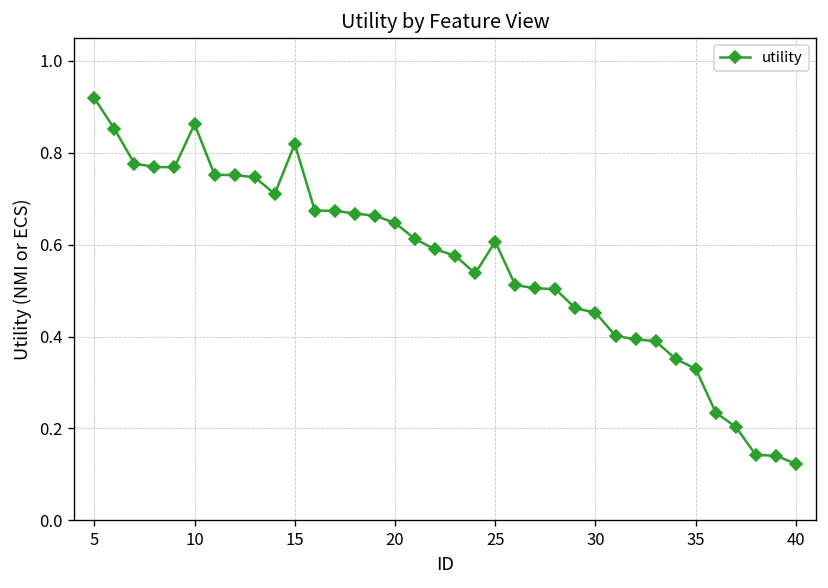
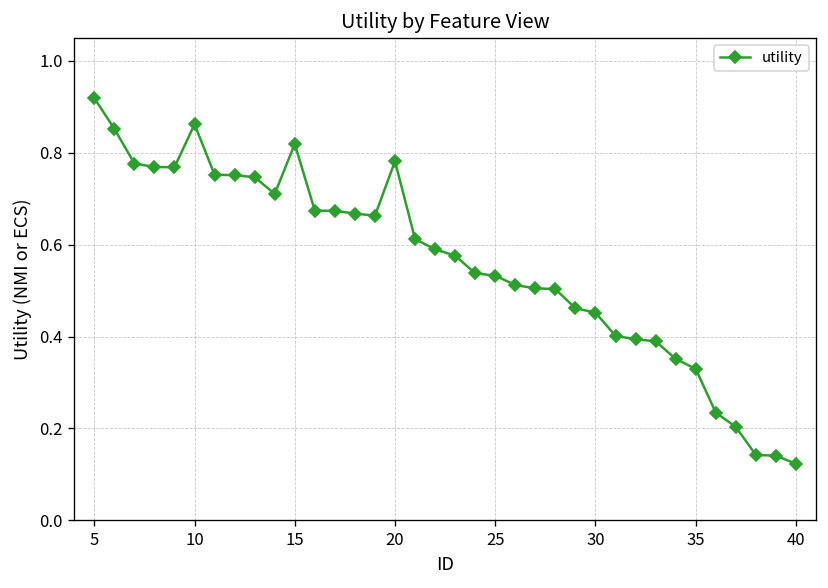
  {
    "5": 0.92,
    "10": 0.86,
    "15": 0.82,
-   "20": 0.65,
-   "25": 0.61,
+   "20": 0.78,
+   "25": 0.53,
    "30": 0.45,
    "35": 0.33,
    "40": 0.12
  }
